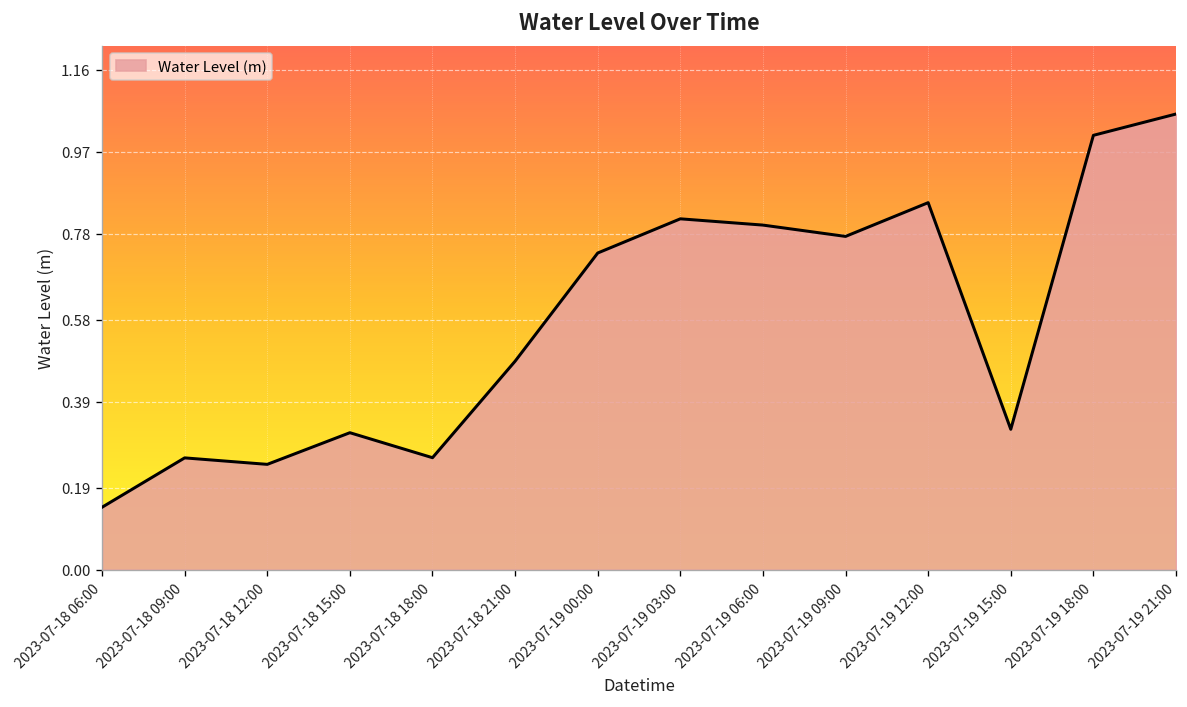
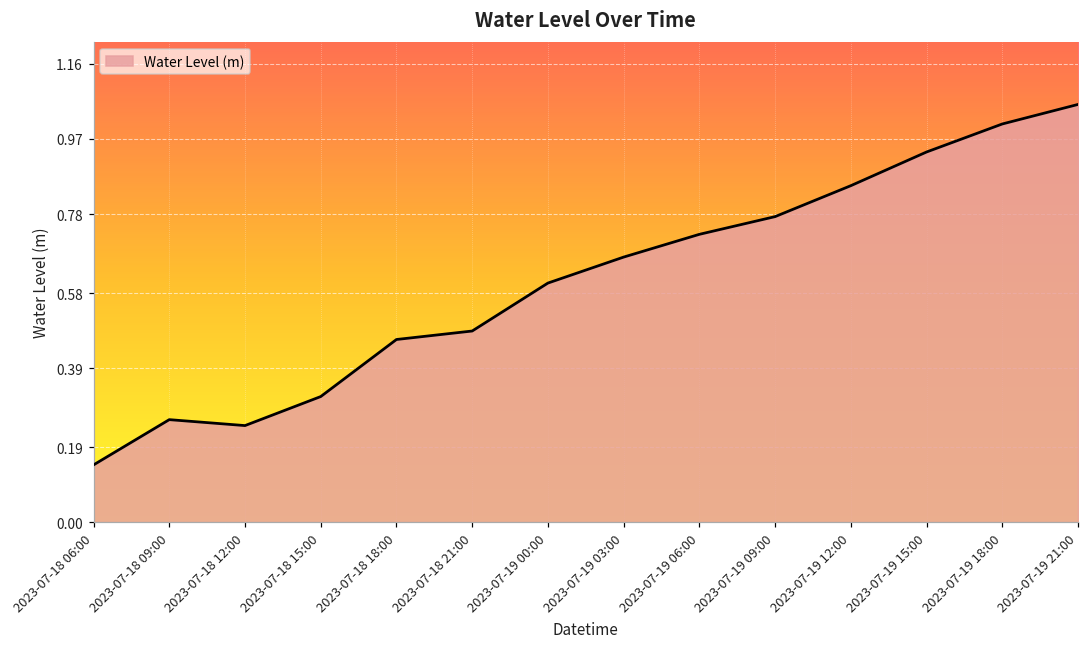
  {
    "2023-07-18 06:00": 0.14,
    "2023-07-18 09:00": 0.26,
    "2023-07-18 12:00": 0.24,
    "2023-07-18 15:00": 0.32,
-   "2023-07-18 18:00": 0.26,
+   "2023-07-18 18:00": 0.46,
    "2023-07-18 21:00": 0.48,
-   "2023-07-19 00:00": 0.73,
-   "2023-07-19 03:00": 0.81,
-   "2023-07-19 06:00": 0.80,
+   "2023-07-19 00:00": 0.61,
+   "2023-07-19 03:00": 0.67,
+   "2023-07-19 06:00": 0.73,
    "2023-07-19 09:00": 0.77,
    "2023-07-19 12:00": 0.85,
-   "2023-07-19 15:00": 0.33,
+   "2023-07-19 15:00": 0.94,
    "2023-07-19 18:00": 1.01,
    "2023-07-19 21:00": 1.06
  }
